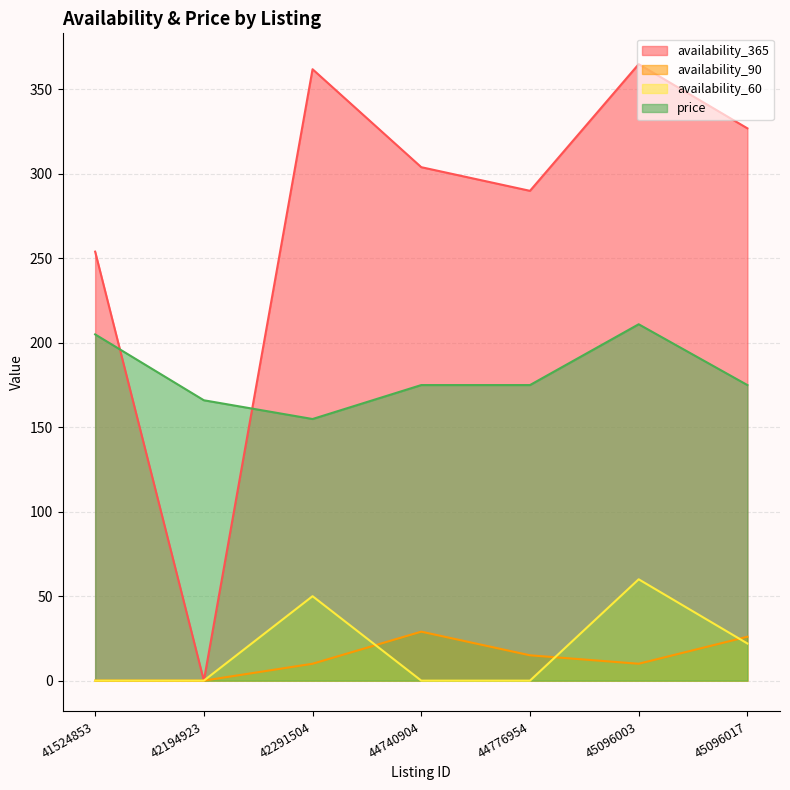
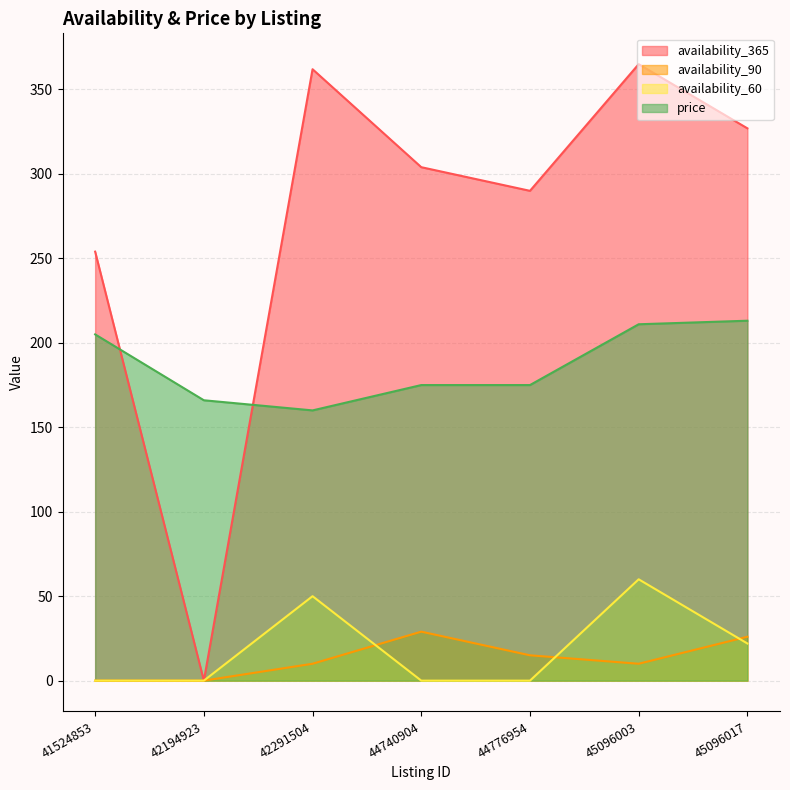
  {
    "availability_365": {
      "41524853": 254,
      "42291504": 362,
      "44740904": 304,
      "44776954": 290,
      "45096017": 327
    },
    "availability_90": {
      "42291504": 10,
      "44740904": 29,
      "44776954": 15,
      "45096003": 10,
      "45096017": 26
    },
    "availability_60": {
      "42291504": 50,
      "44740904": 0,
      "44776954": 0,
      "45096003": 60,
      "45096017": 22
    },
    "price": {
      "41524853": 205,
      "42194923": 166,
-     "42291504": 155,
+     "42291504": 160,
      "44740904": 175,
      "44776954": 175,
      "45096003": 211,
-     "45096017": 175
+     "45096017": 213
    }
  }
